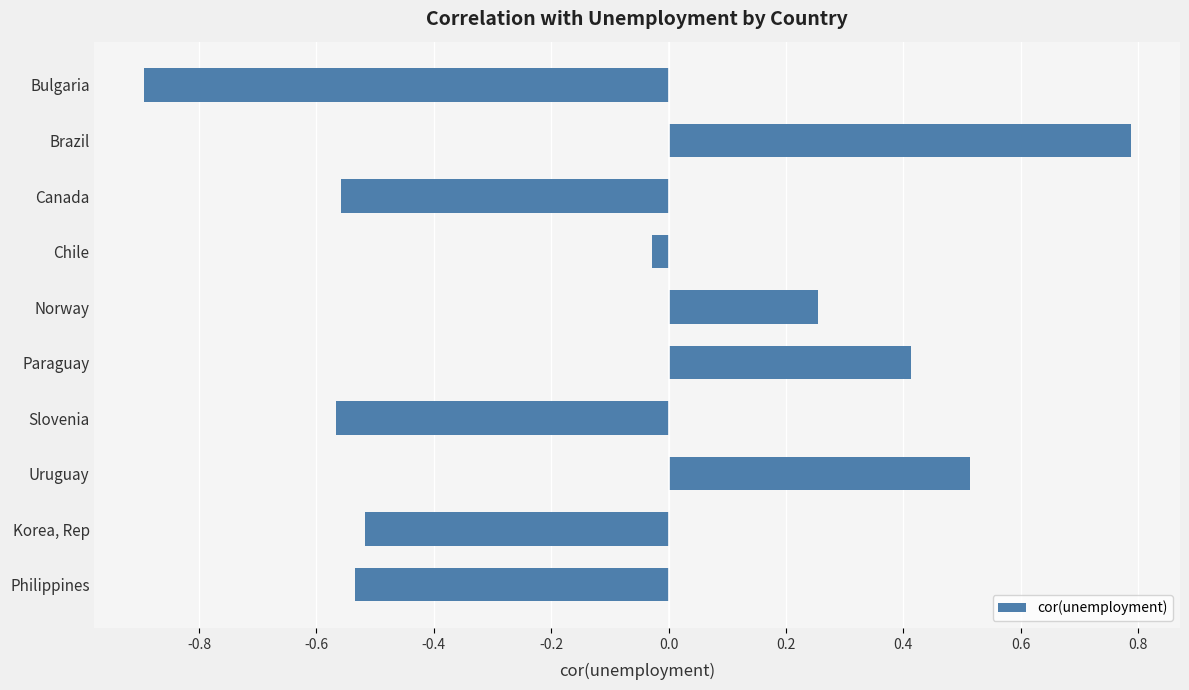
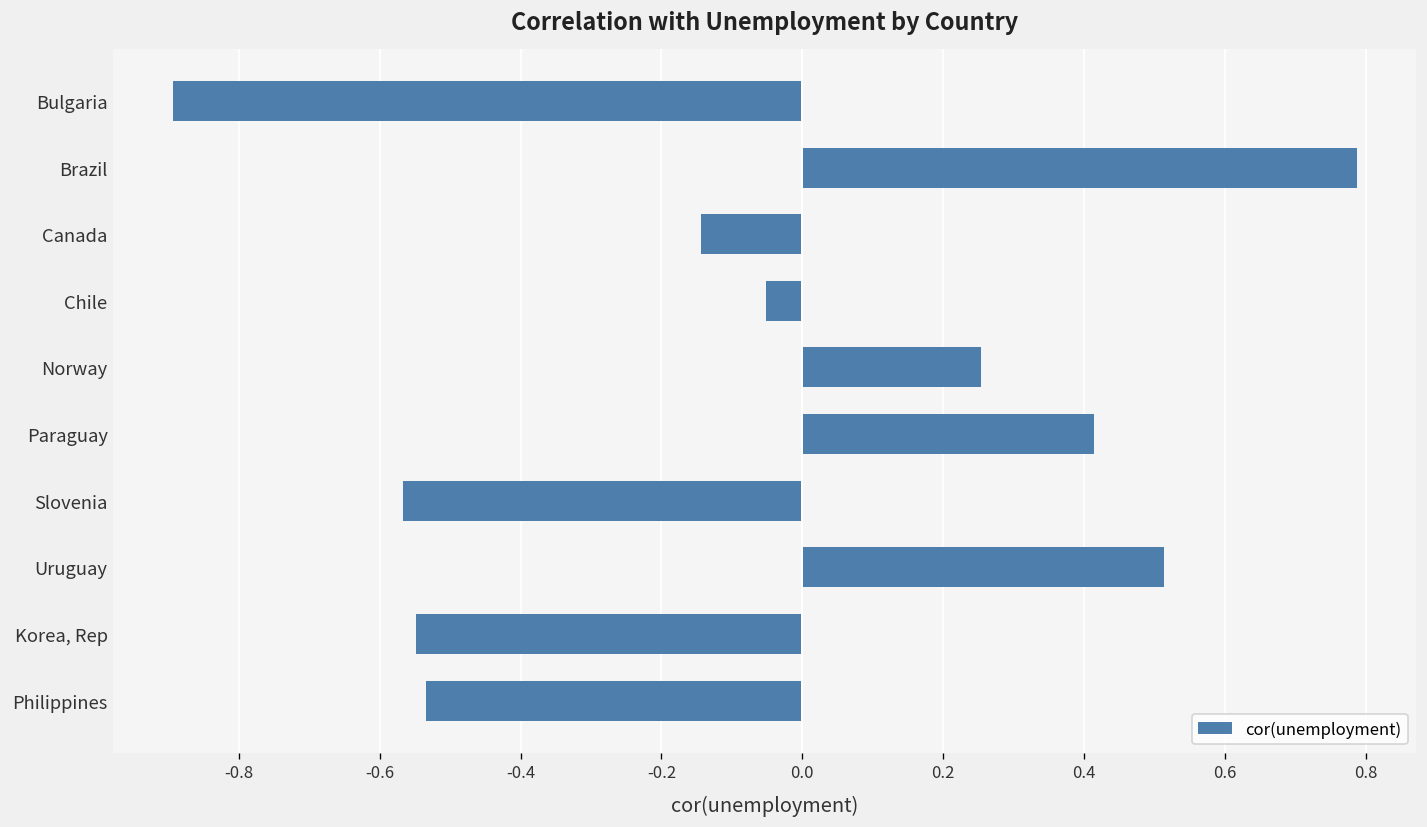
  {
    "Bulgaria": -0.89,
    "Brazil": 0.79,
-   "Canada": -0.56,
-   "Chile": -0.03,
+   "Canada": -0.14,
+   "Chile": -0.05,
    "Norway": 0.25,
    "Paraguay": 0.41,
    "Slovenia": -0.57,
    "Uruguay": 0.51,
-   "Korea, Rep": -0.52,
+   "Korea, Rep": -0.55,
    "Philippines": -0.53
  }
